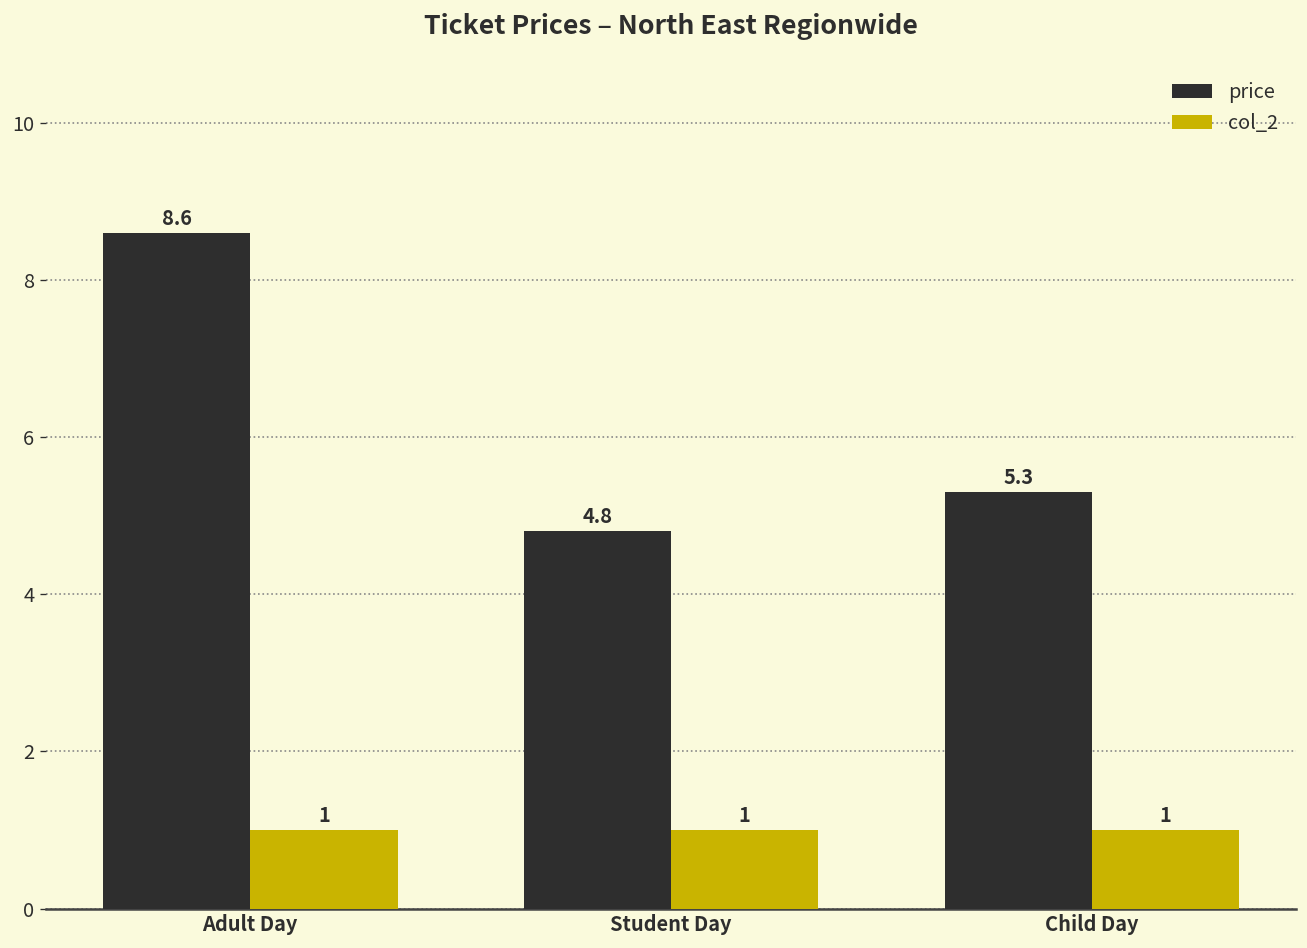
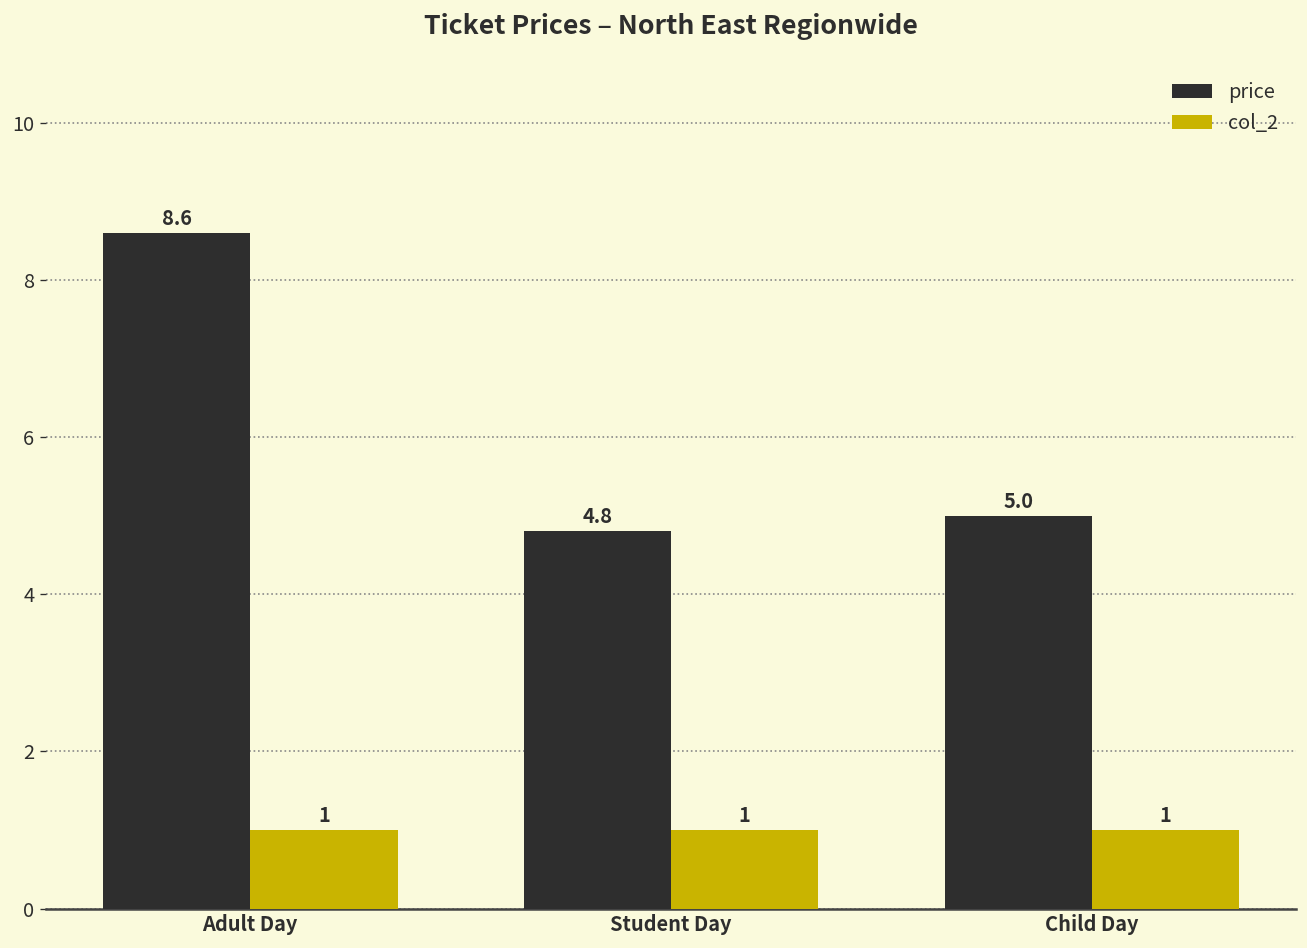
  {
    "price": {
      "Adult Day": 8.6,
      "Student Day": 4.8,
-     "Child Day": 5.3
+     "Child Day": 5.0
    },
    "col_2": {
      "Adult Day": 1,
      "Student Day": 1,
      "Child Day": 1
    }
  }
